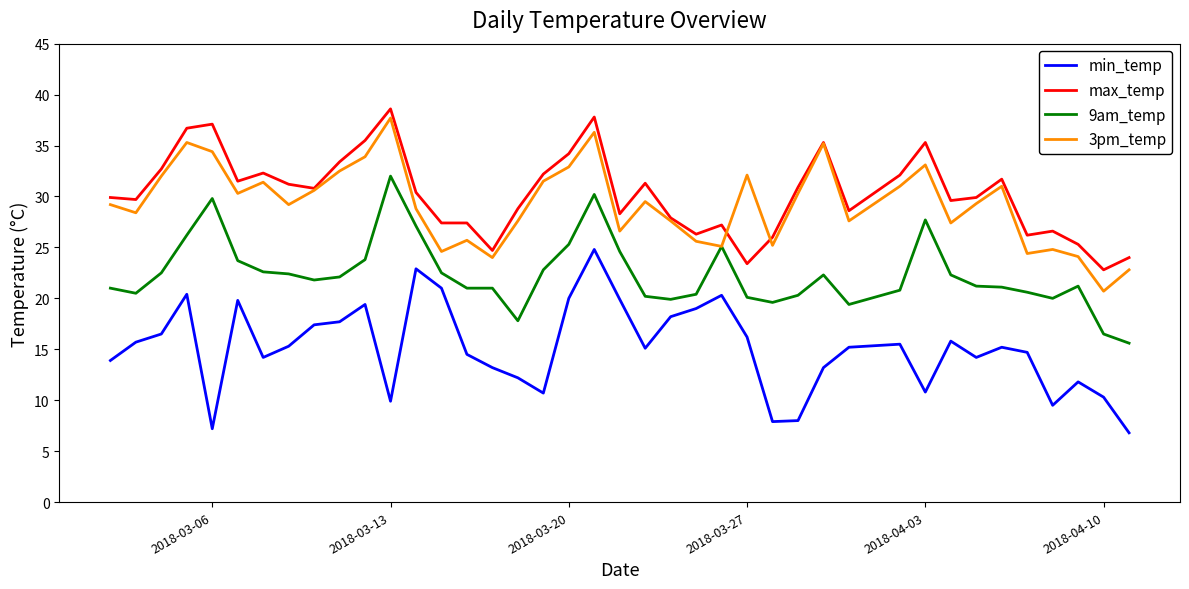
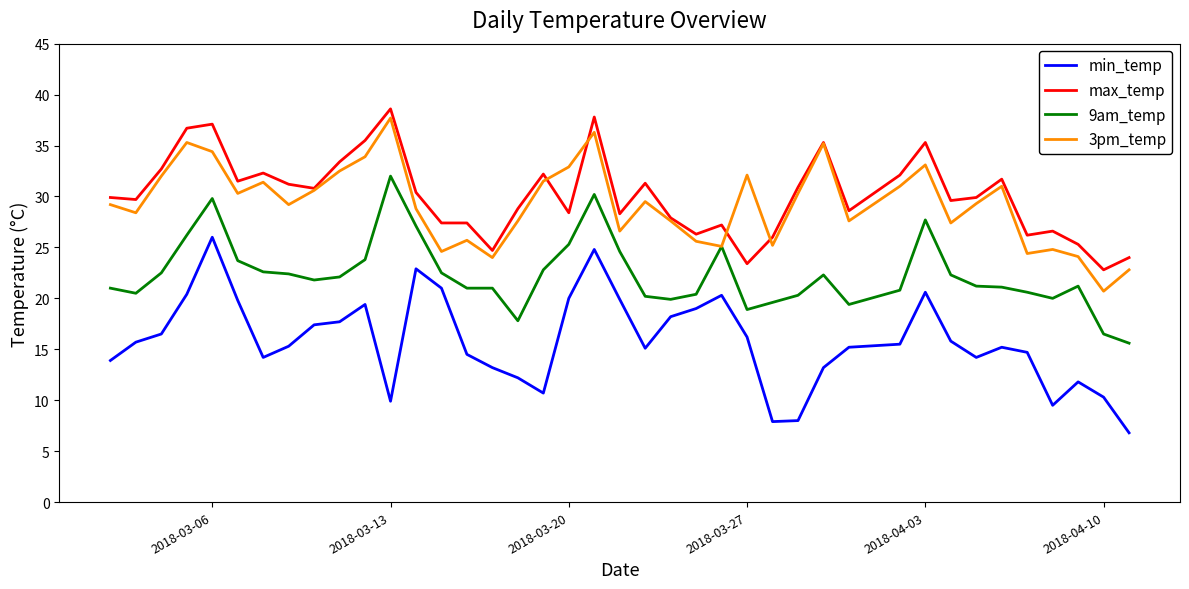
  {
    "min_temp": {
-     "2018-03-06": 7.2,
+     "2018-03-06": 26.0,
      "2018-03-13": 9.9,
      "2018-03-20": 20.0,
      "2018-03-27": 16.2,
-     "2018-04-03": 10.8,
+     "2018-04-03": 20.6,
      "2018-04-10": 10.3
    },
    "max_temp": {
      "2018-03-06": 37.1,
      "2018-03-13": 38.6,
-     "2018-03-20": 34.2,
+     "2018-03-20": 28.4,
      "2018-03-27": 23.4,
      "2018-04-03": 35.3,
      "2018-04-10": 22.8
    },
    "9am_temp": {
      "2018-03-06": 29.8,
      "2018-03-13": 32.0,
      "2018-03-20": 25.3,
-     "2018-03-27": 20.1,
+     "2018-03-27": 18.9,
      "2018-04-03": 27.7,
      "2018-04-10": 16.5
    },
    "3pm_temp": {
      "2018-03-06": 34.4,
      "2018-03-13": 37.7,
      "2018-03-20": 32.9,
      "2018-03-27": 32.1,
      "2018-04-03": 33.1,
      "2018-04-10": 20.7
    }
  }
